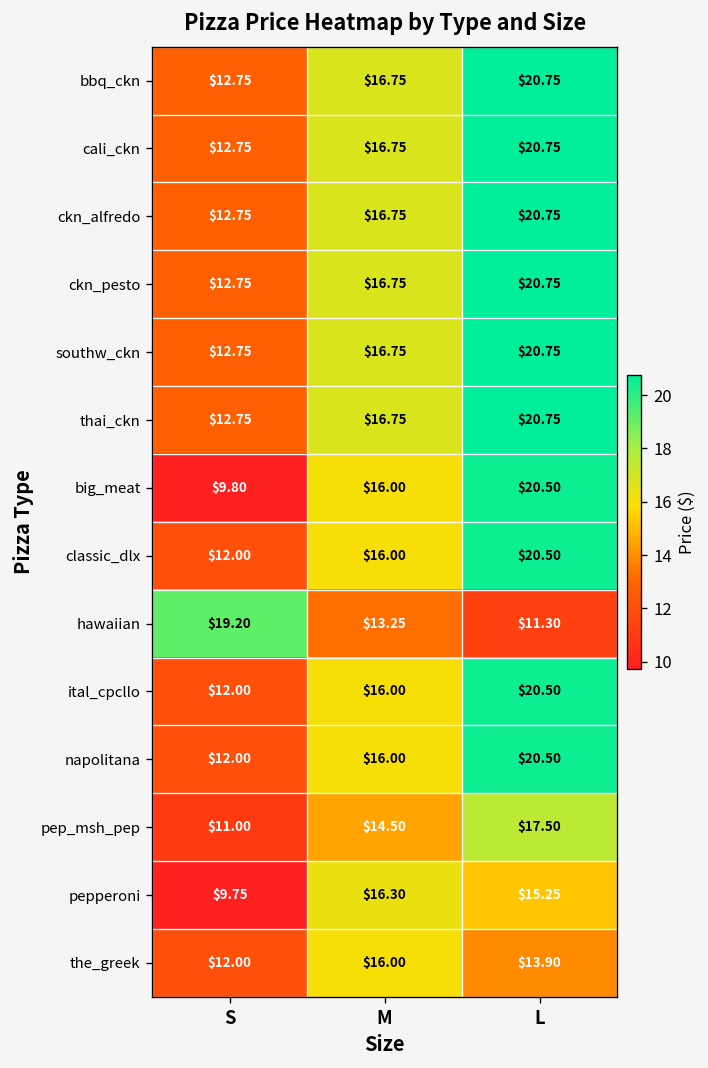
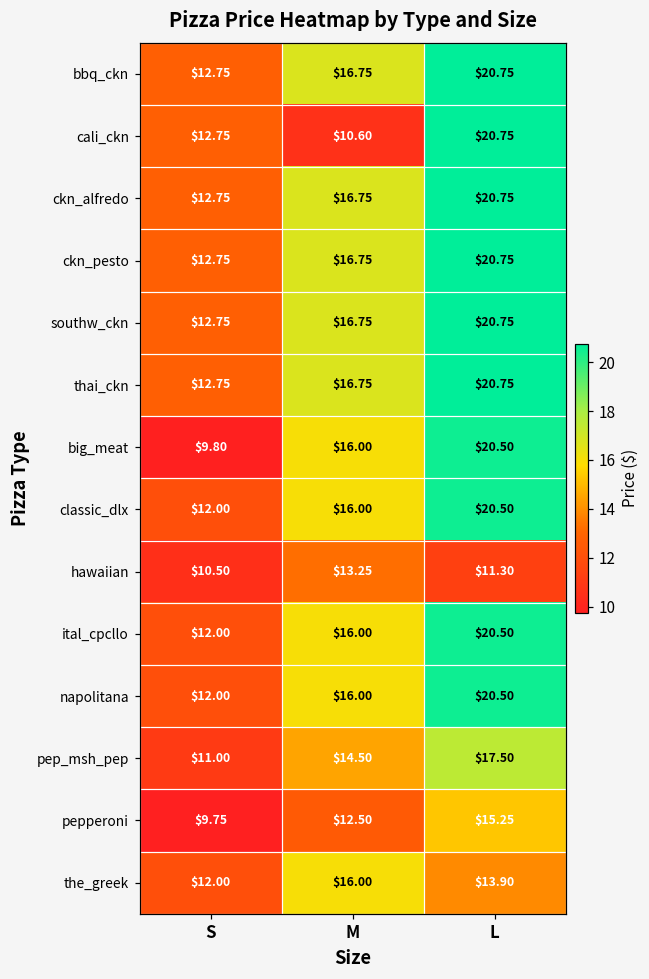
  {
    "bbq_ckn": {
      "S": "$12.75",
      "M": "$16.75",
      "L": "$20.75"
    },
    "cali_ckn": {
      "S": "$12.75",
-     "M": "$16.75",
+     "M": "$10.60",
      "L": "$20.75"
    },
    "ckn_alfredo": {
      "S": "$12.75",
      "M": "$16.75",
      "L": "$20.75"
    },
    "ckn_pesto": {
      "S": "$12.75",
      "M": "$16.75",
      "L": "$20.75"
    },
    "southw_ckn": {
      "S": "$12.75",
      "M": "$16.75",
      "L": "$20.75"
    },
    "thai_ckn": {
      "S": "$12.75",
      "M": "$16.75",
      "L": "$20.75"
    },
    "big_meat": {
      "S": "$9.80",
      "M": "$16.00",
      "L": "$20.50"
    },
    "classic_dlx": {
      "S": "$12.00",
      "M": "$16.00",
      "L": "$20.50"
    },
    "hawaiian": {
-     "S": "$19.20",
+     "S": "$10.50",
      "M": "$13.25",
      "L": "$11.30"
    },
    "ital_cpcllo": {
      "S": "$12.00",
      "M": "$16.00",
      "L": "$20.50"
    },
    "napolitana": {
      "S": "$12.00",
      "M": "$16.00",
      "L": "$20.50"
    },
    "pep_msh_pep": {
      "S": "$11.00",
      "M": "$14.50",
      "L": "$17.50"
    },
    "pepperoni": {
      "S": "$9.75",
-     "M": "$16.30",
+     "M": "$12.50",
      "L": "$15.25"
    },
    "the_greek": {
      "S": "$12.00",
      "M": "$16.00",
      "L": "$13.90"
    }
  }
